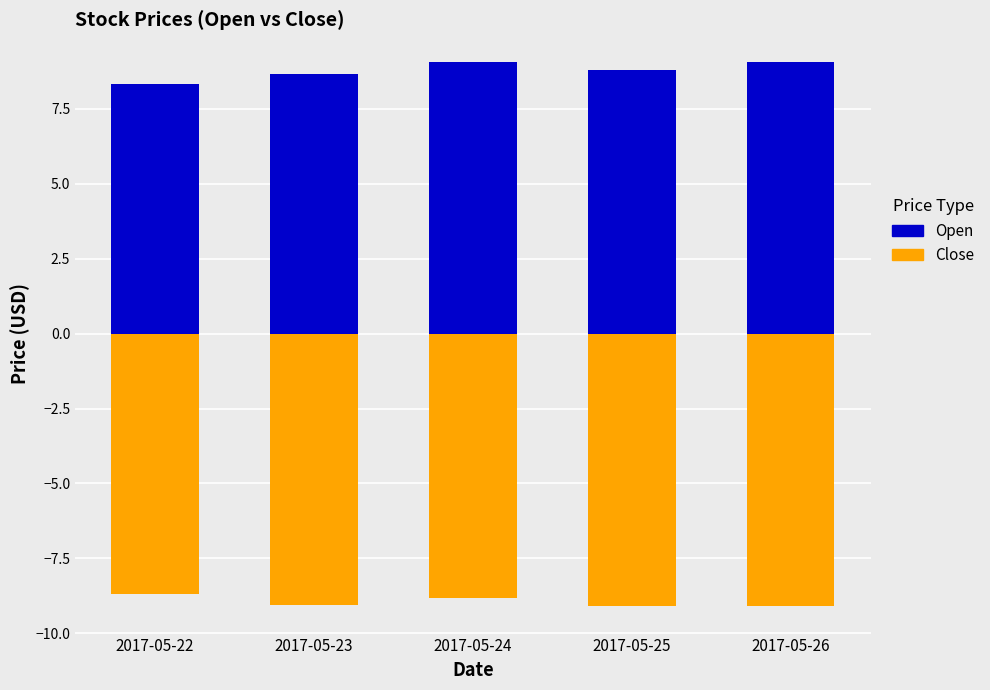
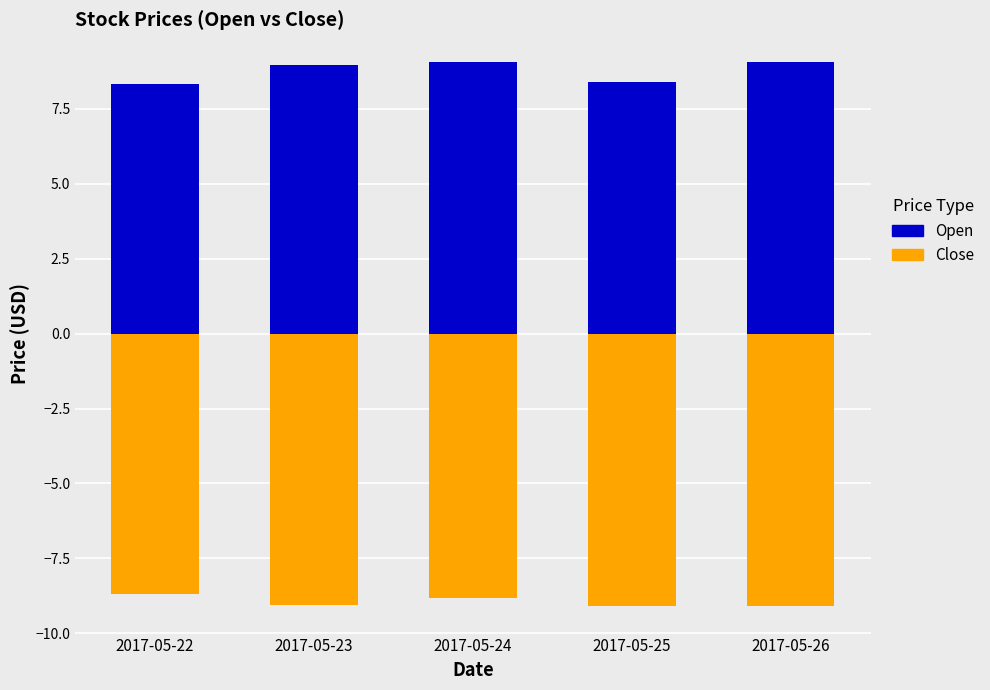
  {
    "Open": {
      "2017-05-22": 8.3,
-     "2017-05-23": 8.7,
+     "2017-05-23": 9.0,
      "2017-05-24": 9.1,
-     "2017-05-25": 8.8,
+     "2017-05-25": 8.4,
      "2017-05-26": 9.1
    },
    "Close": {
      "2017-05-22": -8.7,
      "2017-05-23": -9.1,
      "2017-05-24": -8.8,
      "2017-05-25": -9.1,
      "2017-05-26": -9.1
    }
  }
